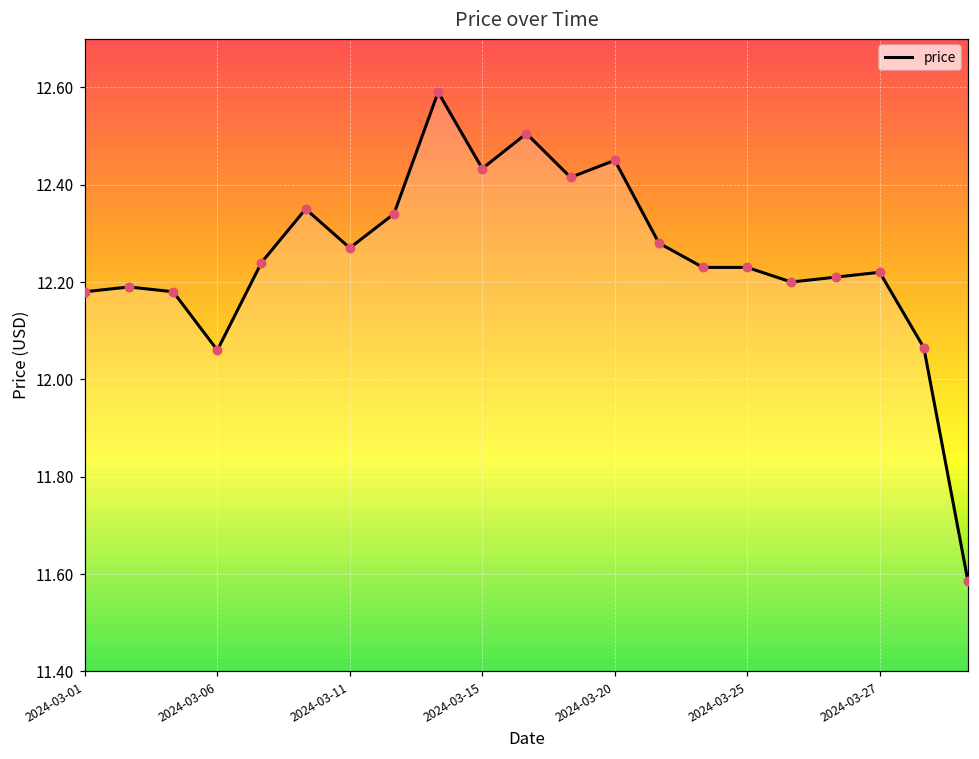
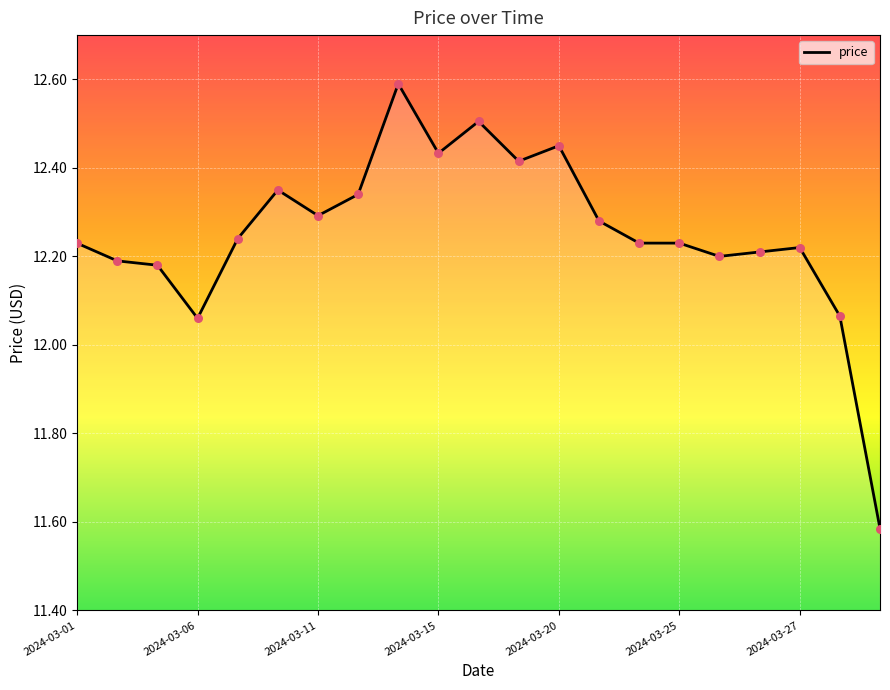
  {
-   "2024-03-01": 12.18,
+   "2024-03-01": 12.23,
    "2024-03-06": 12.06,
-   "2024-03-11": 12.27,
+   "2024-03-11": 12.29,
    "2024-03-15": 12.43,
    "2024-03-27": 12.22
  }
